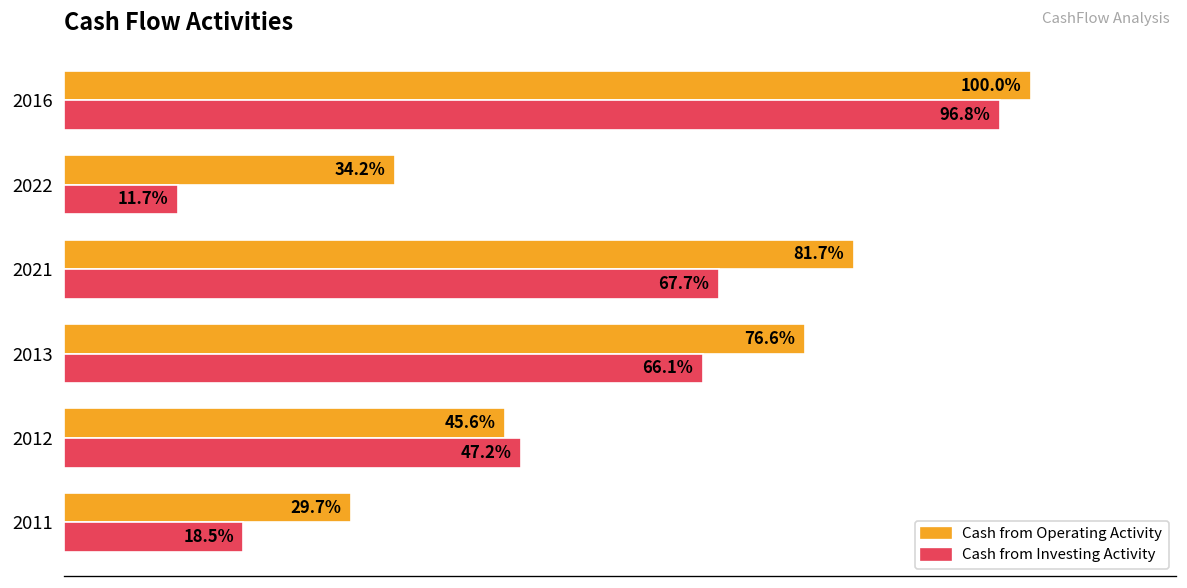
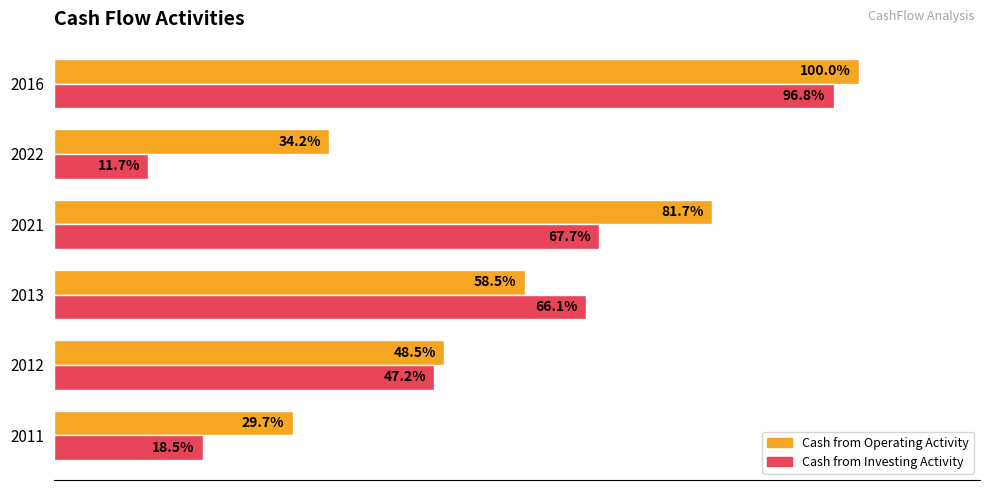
  {
    "Cash from Operating Activity": {
      "2016": "100.0%",
      "2022": "34.2%",
      "2021": "81.7%",
-     "2013": "76.6%",
-     "2012": "45.6%",
+     "2013": "58.5%",
+     "2012": "48.5%",
      "2011": "29.7%"
    },
    "Cash from Investing Activity": {
      "2016": "96.8%",
      "2022": "11.7%",
      "2021": "67.7%",
      "2013": "66.1%",
      "2012": "47.2%",
      "2011": "18.5%"
    }
  }
